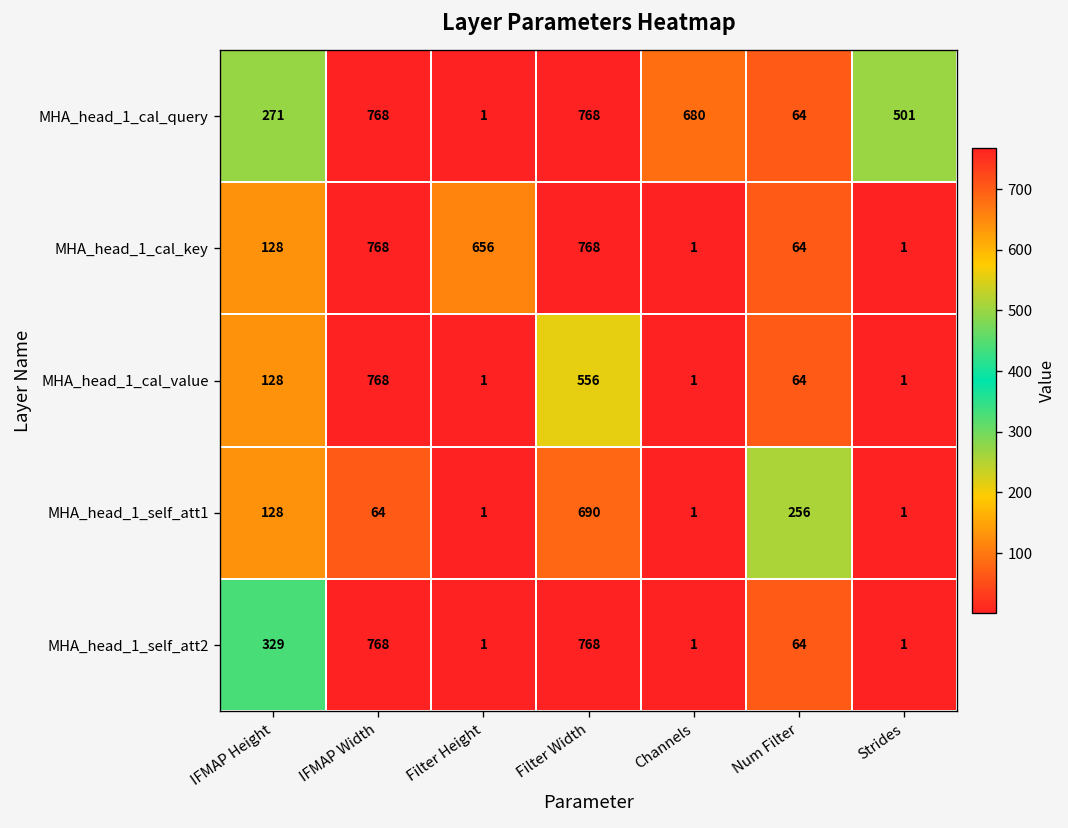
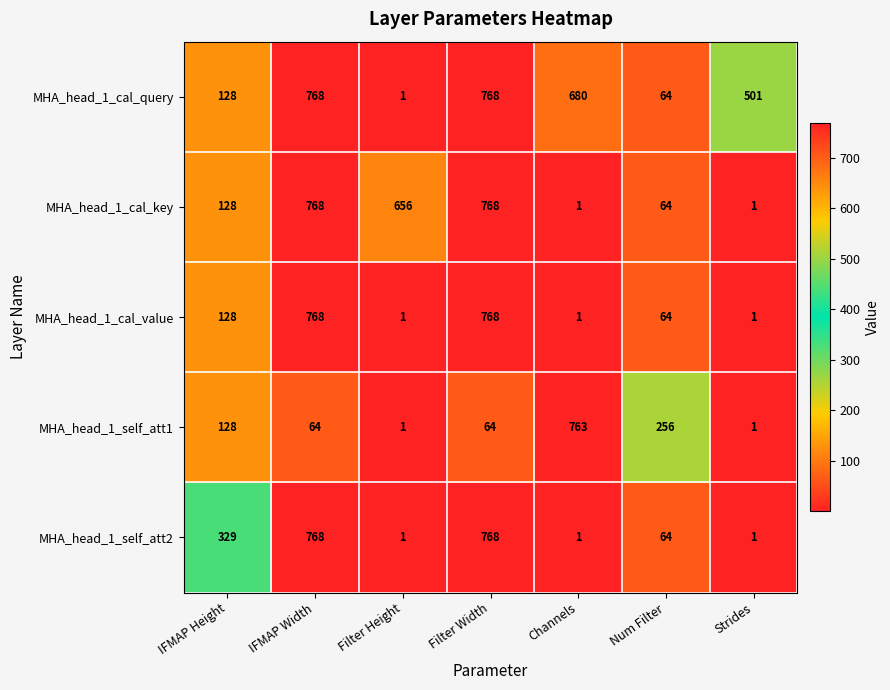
  {
    "MHA_head_1_cal_query": {
-     "IFMAP Height": 271,
+     "IFMAP Height": 128,
      "IFMAP Width": 768,
      "Filter Height": 1,
      "Filter Width": 768,
      "Channels": 680,
      "Num Filter": 64,
      "Strides": 501
    },
    "MHA_head_1_cal_key": {
      "IFMAP Height": 128,
      "IFMAP Width": 768,
      "Filter Height": 656,
      "Filter Width": 768,
      "Channels": 1,
      "Num Filter": 64,
      "Strides": 1
    },
    "MHA_head_1_cal_value": {
      "IFMAP Height": 128,
      "IFMAP Width": 768,
      "Filter Height": 1,
-     "Filter Width": 556,
+     "Filter Width": 768,
      "Channels": 1,
      "Num Filter": 64,
      "Strides": 1
    },
    "MHA_head_1_self_att1": {
      "IFMAP Height": 128,
      "IFMAP Width": 64,
      "Filter Height": 1,
-     "Filter Width": 690,
-     "Channels": 1,
+     "Filter Width": 64,
+     "Channels": 763,
      "Num Filter": 256,
      "Strides": 1
    },
    "MHA_head_1_self_att2": {
      "IFMAP Height": 329,
      "IFMAP Width": 768,
      "Filter Height": 1,
      "Filter Width": 768,
      "Channels": 1,
      "Num Filter": 64,
      "Strides": 1
    }
  }
